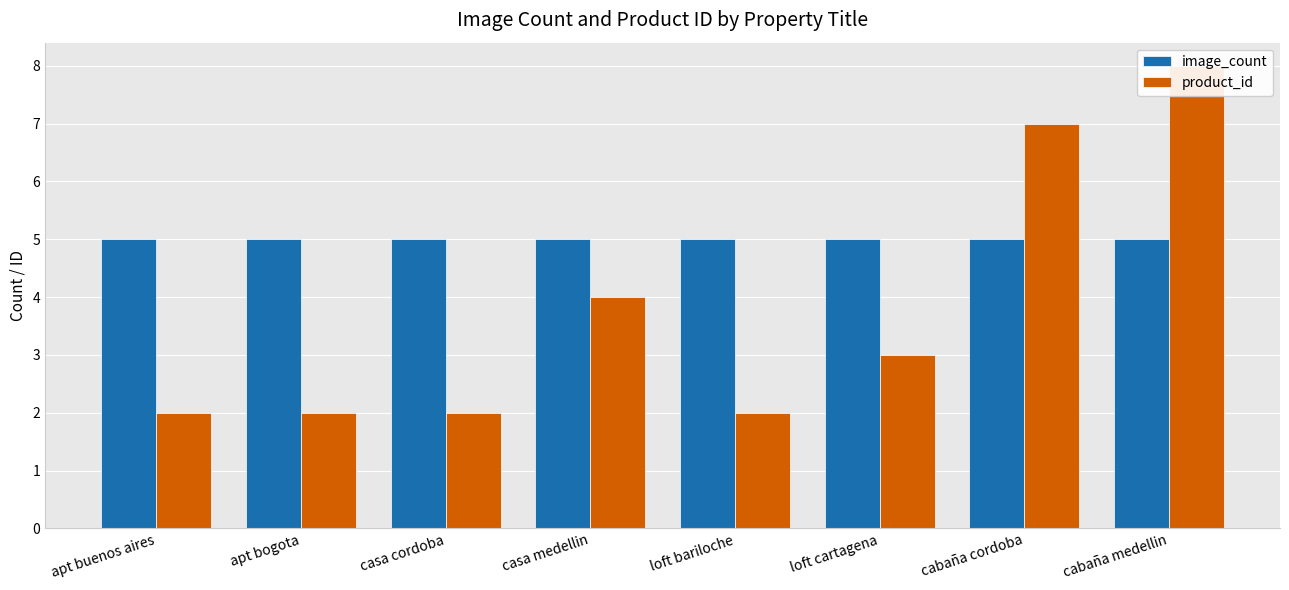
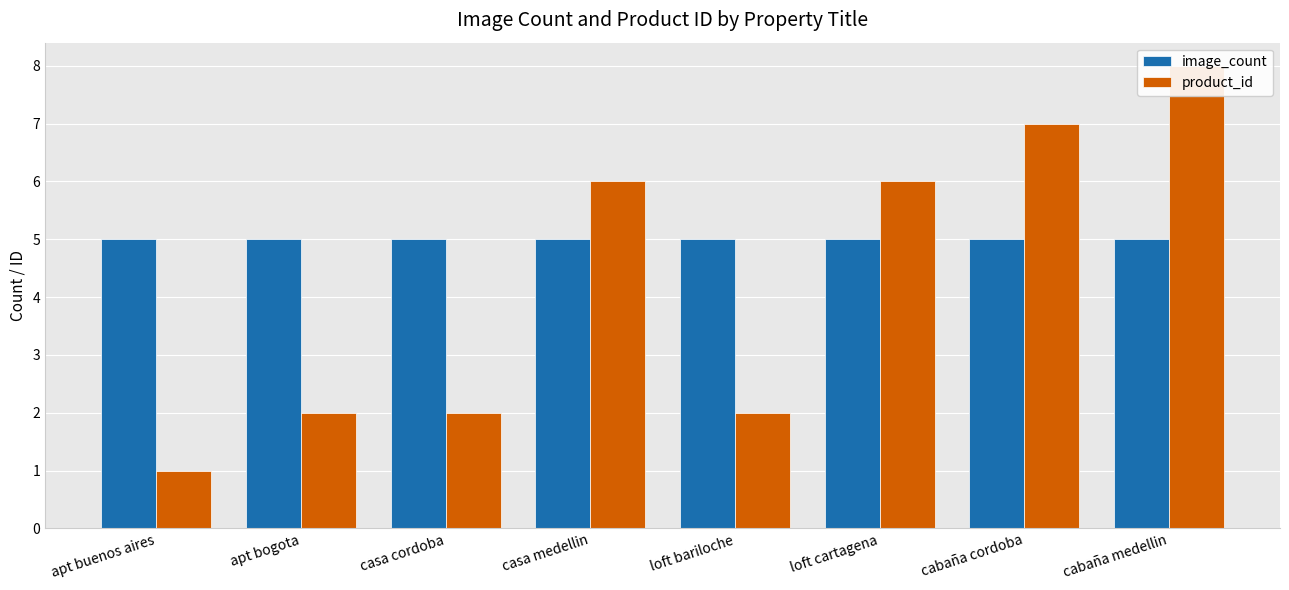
  {
    "image_count": {
      "apt buenos aires": 5,
      "apt bogota": 5,
      "casa cordoba": 5,
      "casa medellin": 5,
      "loft bariloche": 5,
      "loft cartagena": 5,
      "cabaña cordoba": 5,
      "cabaña medellin": 5
    },
    "product_id": {
-     "apt buenos aires": 2,
+     "apt buenos aires": 1,
      "apt bogota": 2,
      "casa cordoba": 2,
-     "casa medellin": 4,
+     "casa medellin": 6,
      "loft bariloche": 2,
-     "loft cartagena": 3,
+     "loft cartagena": 6,
      "cabaña cordoba": 7
    }
  }
